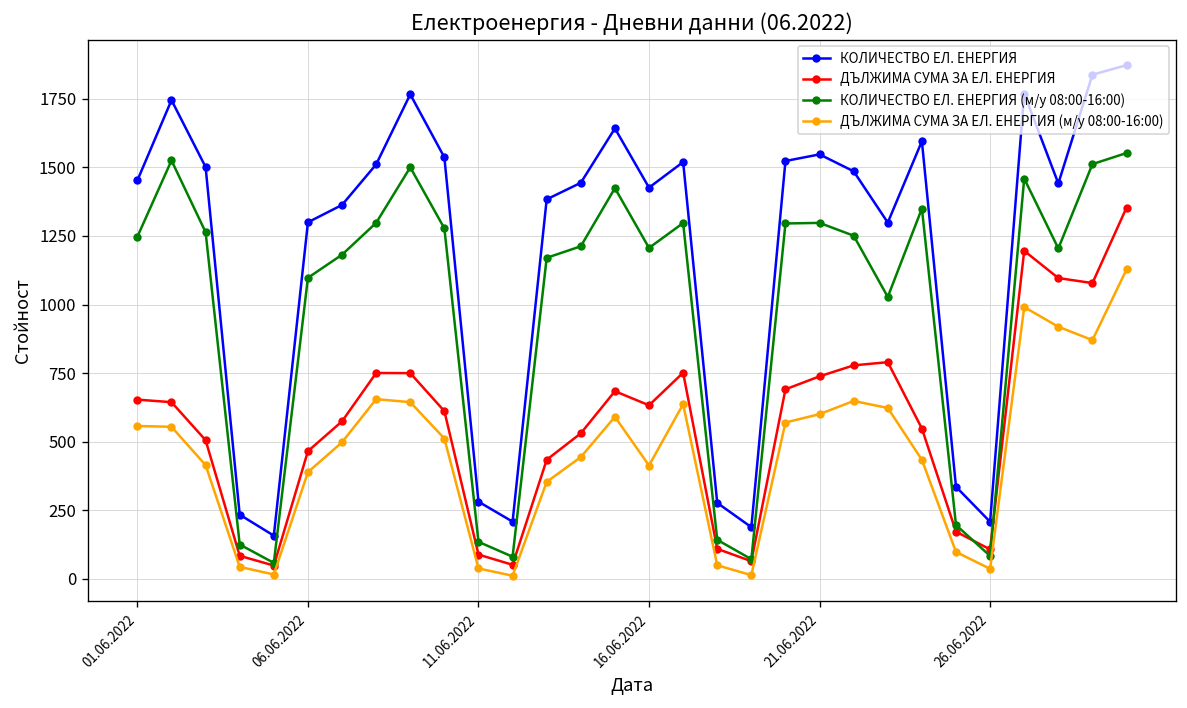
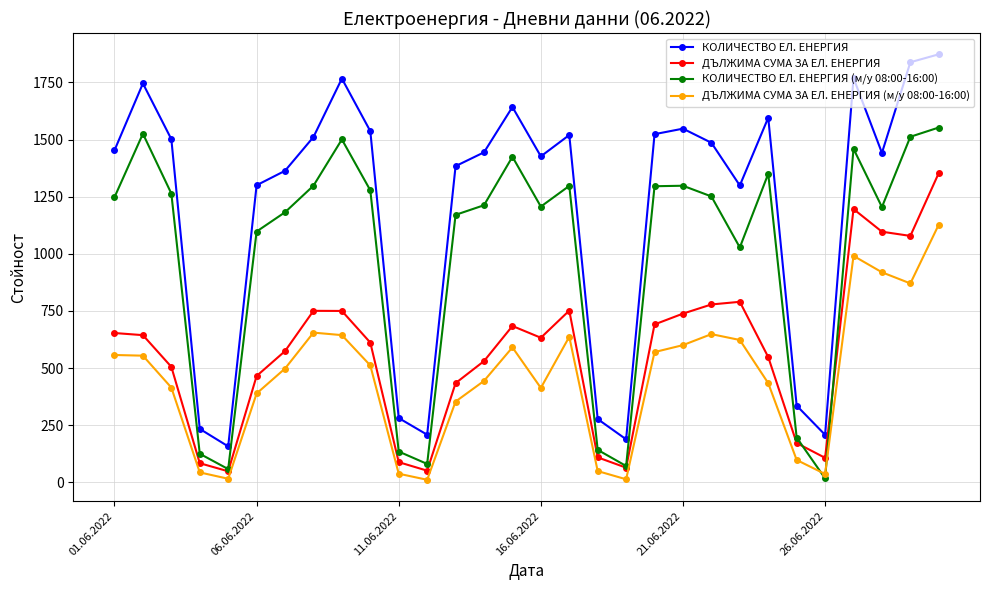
  {
    "КОЛИЧЕСТВО ЕЛ. ЕНЕРГИЯ": {
      "01.06.2022": 1450,
      "06.06.2022": 1300,
      "11.06.2022": 280,
      "16.06.2022": 1430,
      "21.06.2022": 1550,
      "26.06.2022": 210
    },
    "ДЪЛЖИМА СУМА ЗА ЕЛ. ЕНЕРГИЯ": {
      "01.06.2022": 650,
      "06.06.2022": 470,
      "11.06.2022": 90,
      "16.06.2022": 630,
      "21.06.2022": 740,
      "26.06.2022": 110
    },
    "КОЛИЧЕСТВО ЕЛ. ЕНЕРГИЯ (м/у 08:00-16:00)": {
      "01.06.2022": 1250,
      "06.06.2022": 1100,
      "11.06.2022": 130,
      "16.06.2022": 1210,
      "21.06.2022": 1300,
-     "26.06.2022": 80
+     "26.06.2022": 20
    },
    "ДЪЛЖИМА СУМА ЗА ЕЛ. ЕНЕРГИЯ (м/у 08:00-16:00)": {
      "01.06.2022": 560,
      "06.06.2022": 390,
      "11.06.2022": 40,
      "16.06.2022": 410,
      "21.06.2022": 600,
      "26.06.2022": 40
    }
  }
